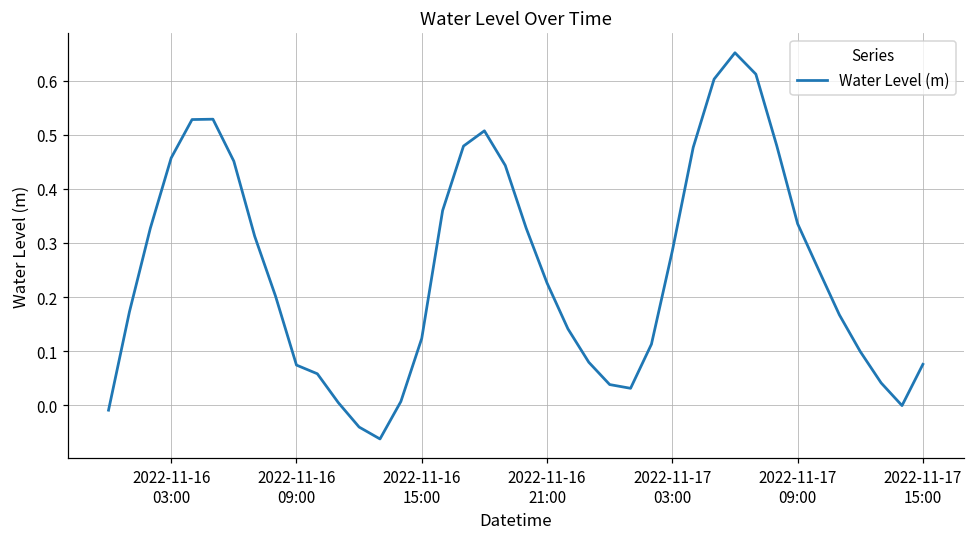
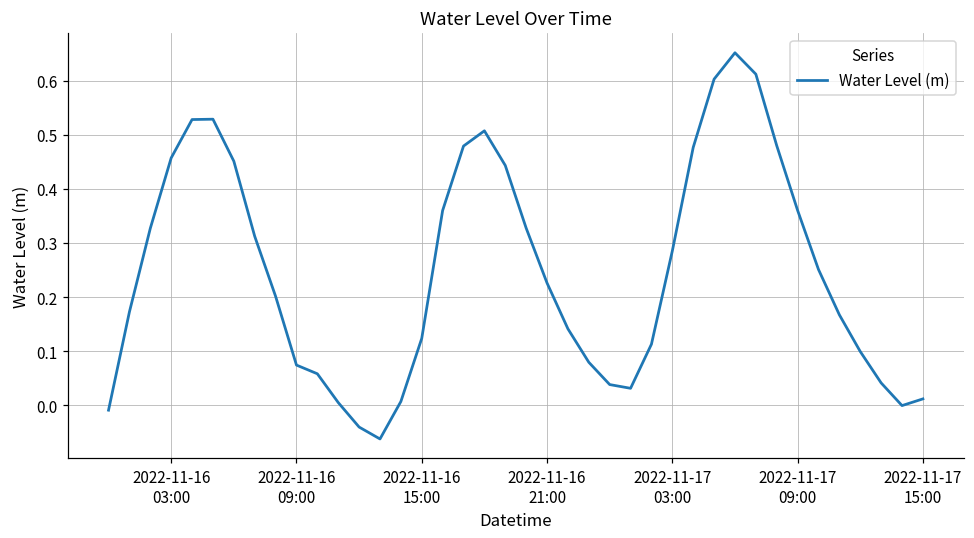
  {
    "2022-11-16 03:00": 0.46,
    "2022-11-16 09:00": 0.07,
    "2022-11-16 15:00": 0.12,
    "2022-11-16 21:00": 0.23,
    "2022-11-17 03:00": 0.29,
-   "2022-11-17 09:00": 0.34,
-   "2022-11-17 15:00": 0.08
+   "2022-11-17 09:00": 0.36,
+   "2022-11-17 15:00": 0.01
  }
